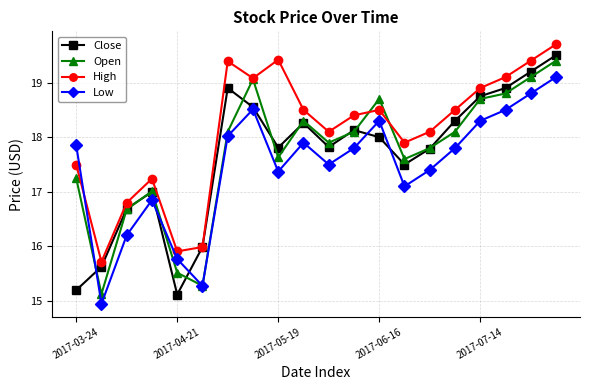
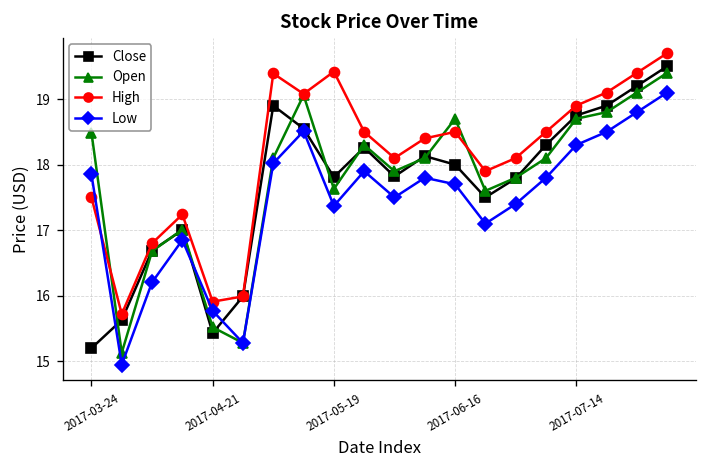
  {
    "Close": {
      "2017-03-24": 15.2,
-     "2017-04-21": 15.1,
+     "2017-04-21": 15.4,
      "2017-05-19": 17.8,
      "2017-06-16": 18.0,
      "2017-07-14": 18.8
    },
    "Open": {
-     "2017-03-24": 17.3,
+     "2017-03-24": 18.5,
      "2017-04-21": 15.5,
      "2017-05-19": 17.6,
      "2017-06-16": 18.7,
      "2017-07-14": 18.7
    },
    "High": {
      "2017-03-24": 17.5,
      "2017-04-21": 15.9,
      "2017-05-19": 19.4,
      "2017-06-16": 18.5,
      "2017-07-14": 18.9
    },
    "Low": {
      "2017-03-24": 17.9,
      "2017-04-21": 15.8,
      "2017-05-19": 17.4,
-     "2017-06-16": 18.3,
+     "2017-06-16": 17.7,
      "2017-07-14": 18.3
    }
  }
